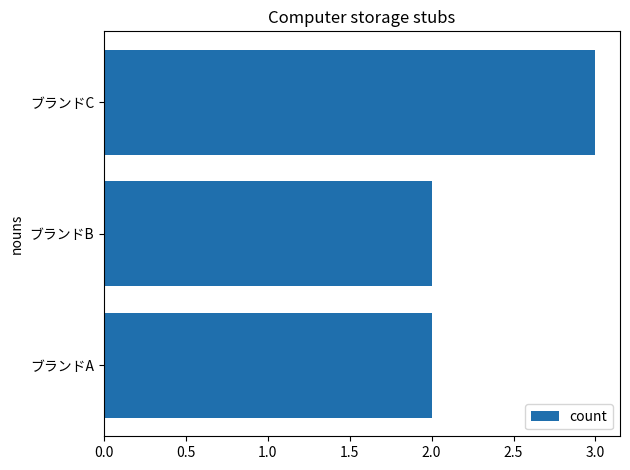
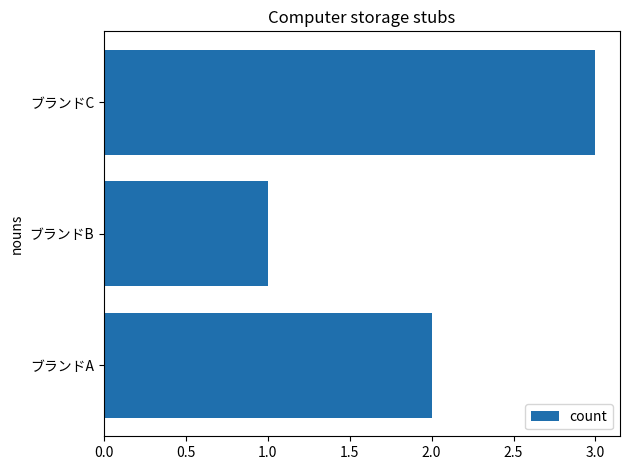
  {
    "ブランドC": 3,
-   "ブランドB": 2,
+   "ブランドB": 1,
    "ブランドA": 2
  }
